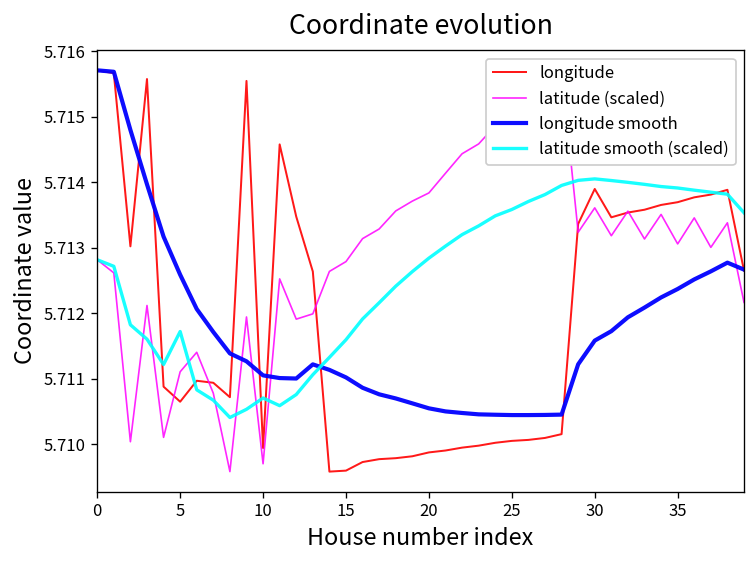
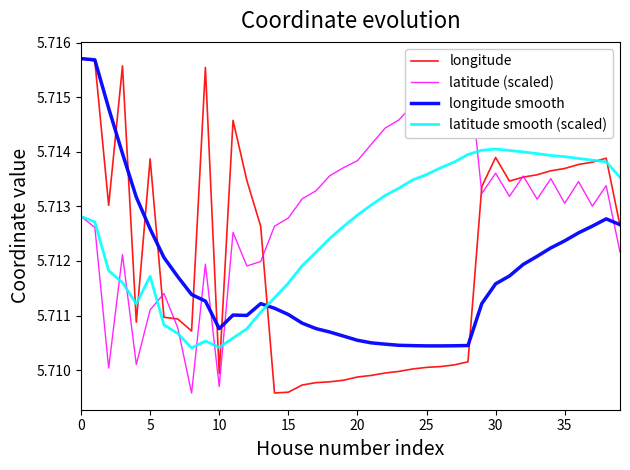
  {
    "longitude": {
-     "5": 5.7106,
+     "5": 5.7139,
      "10": 5.7099,
      "15": 5.7096,
      "20": 5.7099,
      "25": 5.7101,
      "30": 5.7139,
      "35": 5.7137
    },
    "latitude (scaled)": {
      "5": 5.7111,
      "10": 5.7097,
      "15": 5.7128,
      "20": 5.7138,
      "30": 5.7136,
      "35": 5.7131
    },
    "longitude smooth": {
      "5": 5.7126,
-     "10": 5.7111,
+     "10": 5.7108,
      "15": 5.7110,
      "20": 5.7105,
      "25": 5.7104,
      "30": 5.7116,
      "35": 5.7124
    },
    "latitude smooth (scaled)": {
      "5": 5.7117,
-     "10": 5.7107,
+     "10": 5.7104,
      "15": 5.7116,
      "20": 5.7128,
      "25": 5.7136,
      "30": 5.7140,
      "35": 5.7139
    }
  }
